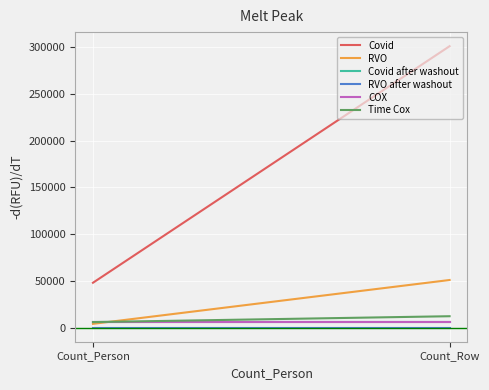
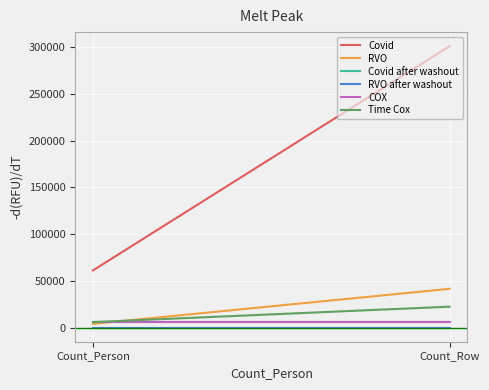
  {
    "Covid": {
-     "Count_Person": 50000
+     "Count_Person": 60000
    },
    "RVO": {
-     "Count_Row": 50000
+     "Count_Row": 40000
    },
    "COX": {
      "Count_Row": 10000
    },
    "RVO after washout": {
      "Count_Person": 0,
      "Count_Row": 0
    },
    "Time Cox": {
-     "Count_Row": 10000
+     "Count_Row": 20000
    }
  }
